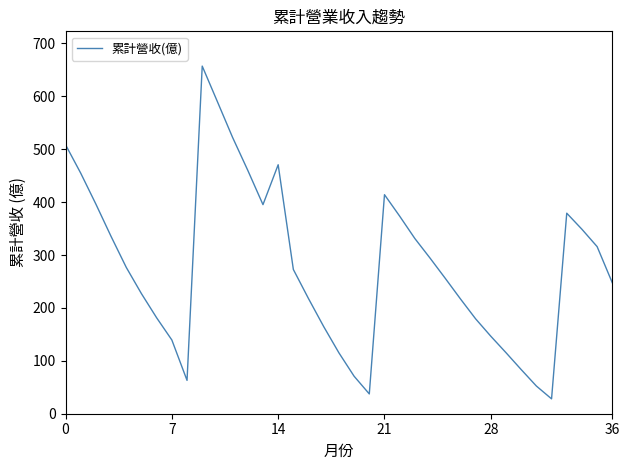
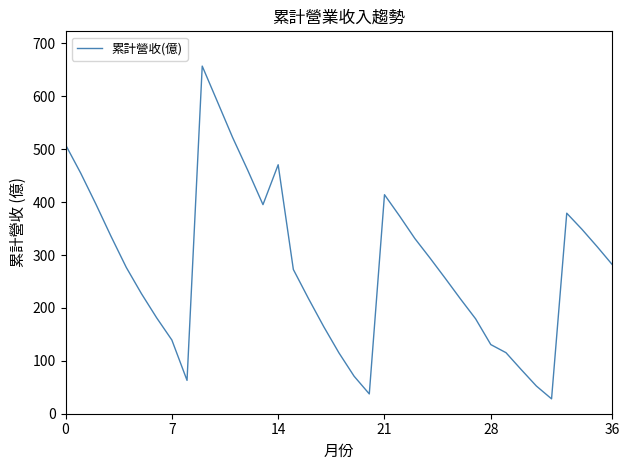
  {
    "0": 510,
    "7": 140,
    "14": 470,
    "21": 410,
-   "28": 150,
-   "36": 250
+   "28": 130,
+   "36": 280
  }
